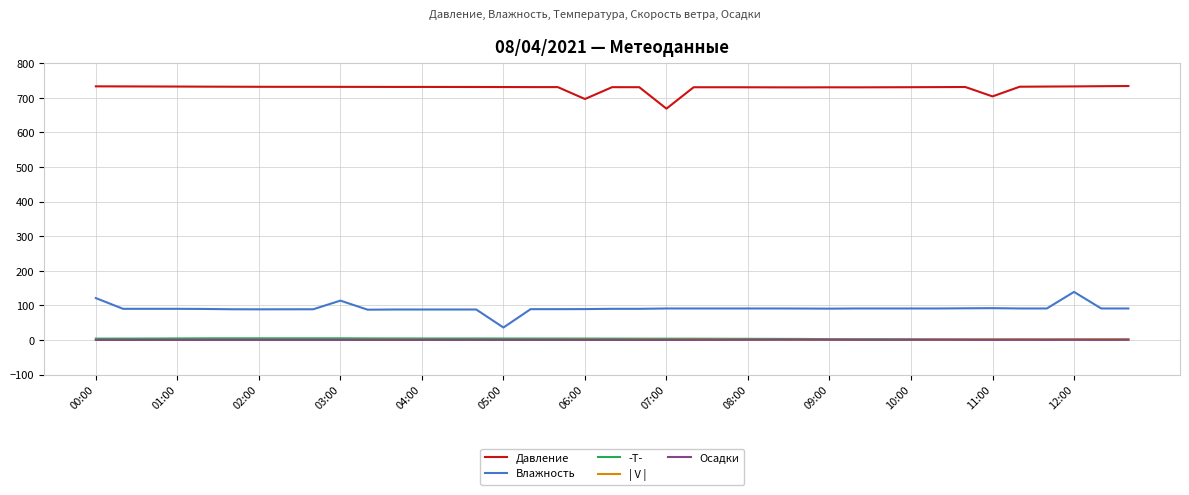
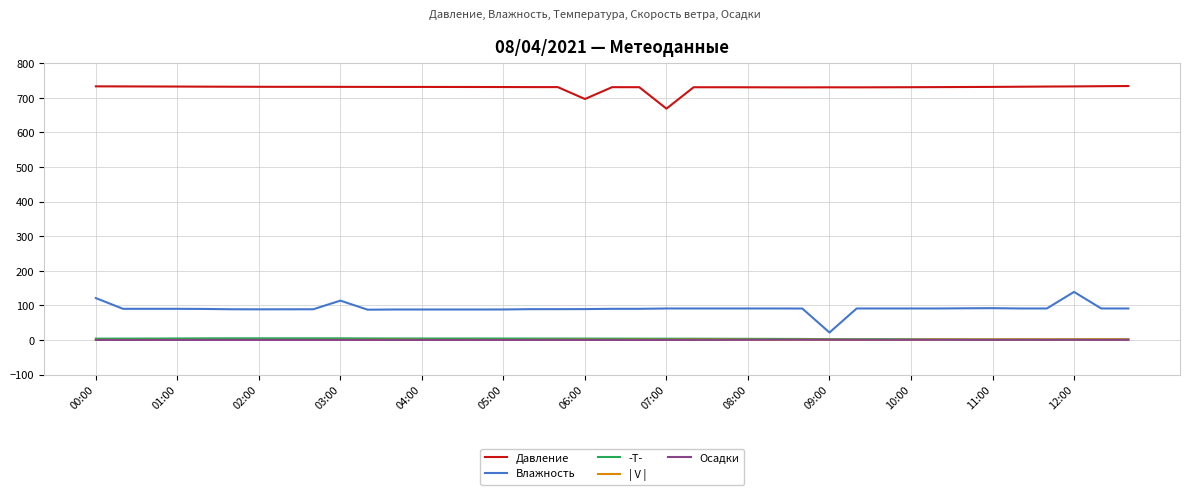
  {
    "Давление": {
      "00:00": 730,
      "01:00": 730,
      "02:00": 730,
      "03:00": 730,
      "04:00": 730,
      "05:00": 730,
      "06:00": 700,
      "07:00": 670,
      "08:00": 730,
      "09:00": 730,
      "10:00": 730,
-     "11:00": 700,
+     "11:00": 730,
      "12:00": 730
    },
    "Влажность": {
      "00:00": 120,
      "01:00": 90,
      "02:00": 90,
      "03:00": 110,
      "04:00": 90,
-     "05:00": 40,
+     "05:00": 90,
      "06:00": 90,
      "07:00": 90,
      "08:00": 90,
-     "09:00": 90,
+     "09:00": 20,
      "10:00": 90,
      "11:00": 90,
      "12:00": 140
    }
  }
